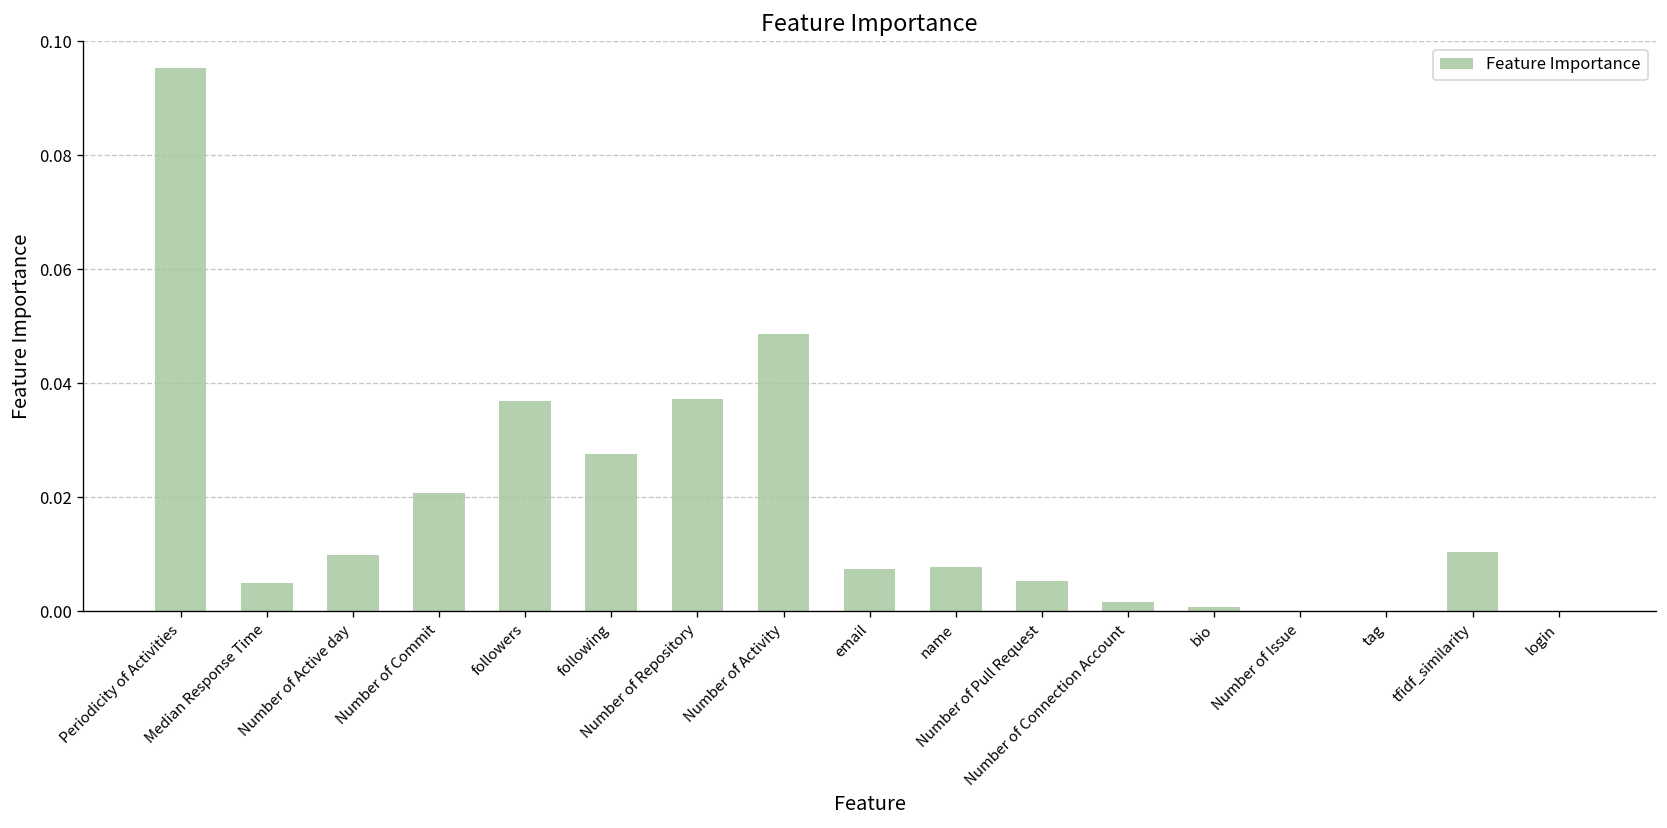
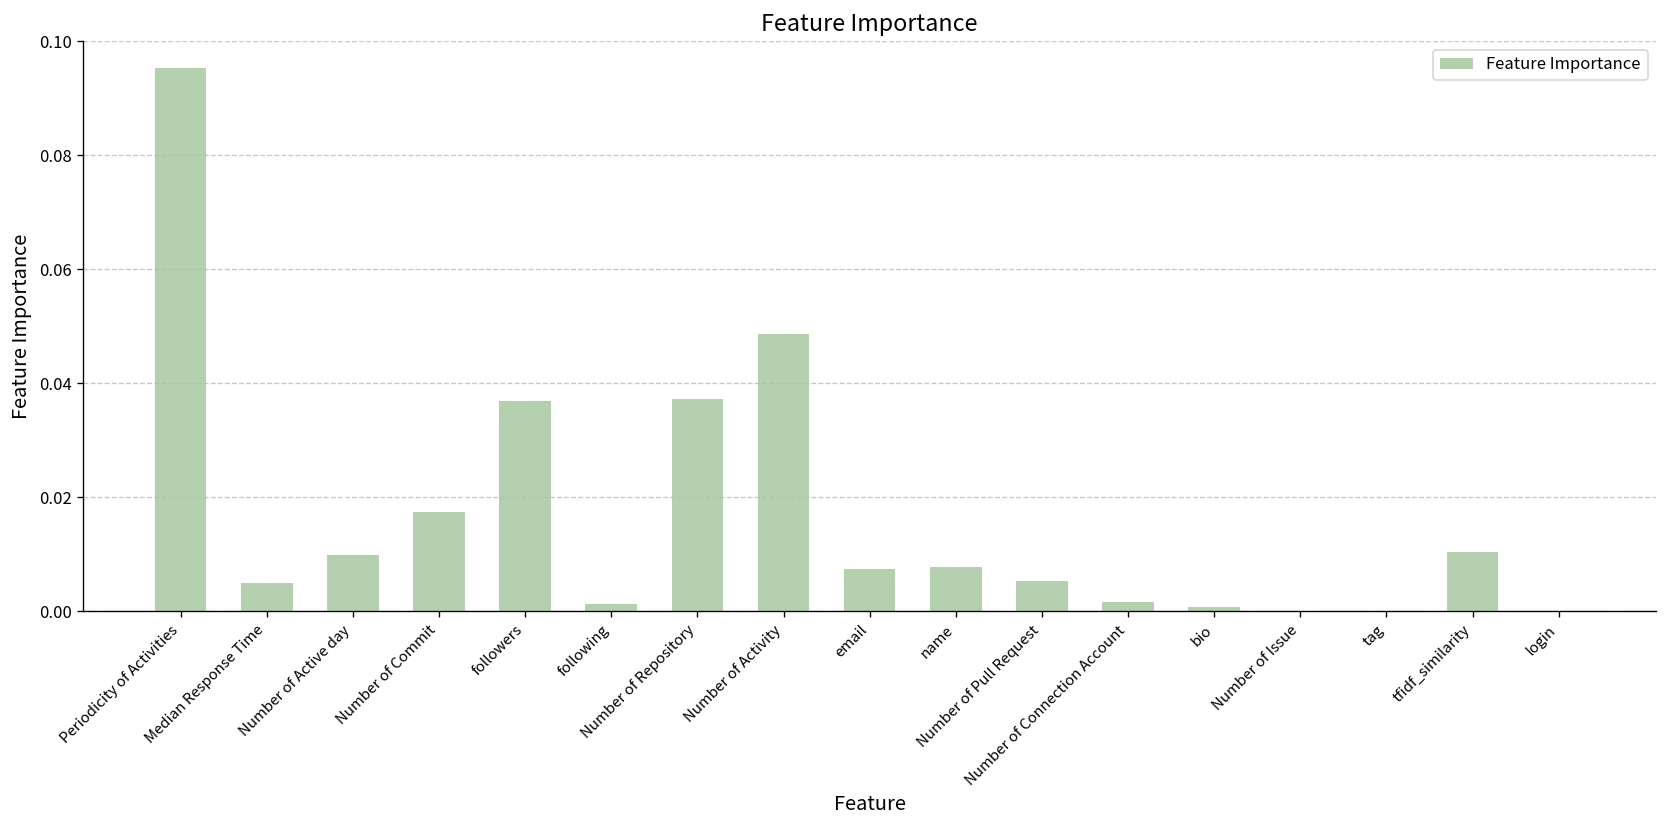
  {
    "Periodicity of Activities": 0.095,
    "Median Response Time": 0.005,
    "Number of Active day": 0.010,
-   "Number of Commit": 0.021,
+   "Number of Commit": 0.017,
    "followers": 0.037,
-   "following": 0.028,
+   "following": 0.001,
    "Number of Repository": 0.037,
    "Number of Activity": 0.049,
    "email": 0.007,
    "name": 0.008,
    "Number of Pull Request": 0.005,
    "Number of Connection Account": 0.002,
    "bio": 0.001,
    "Number of Issue": 0.000,
    "tag": 0.000,
    "tfidf_similarity": 0.010,
    "login": 0.000
  }
